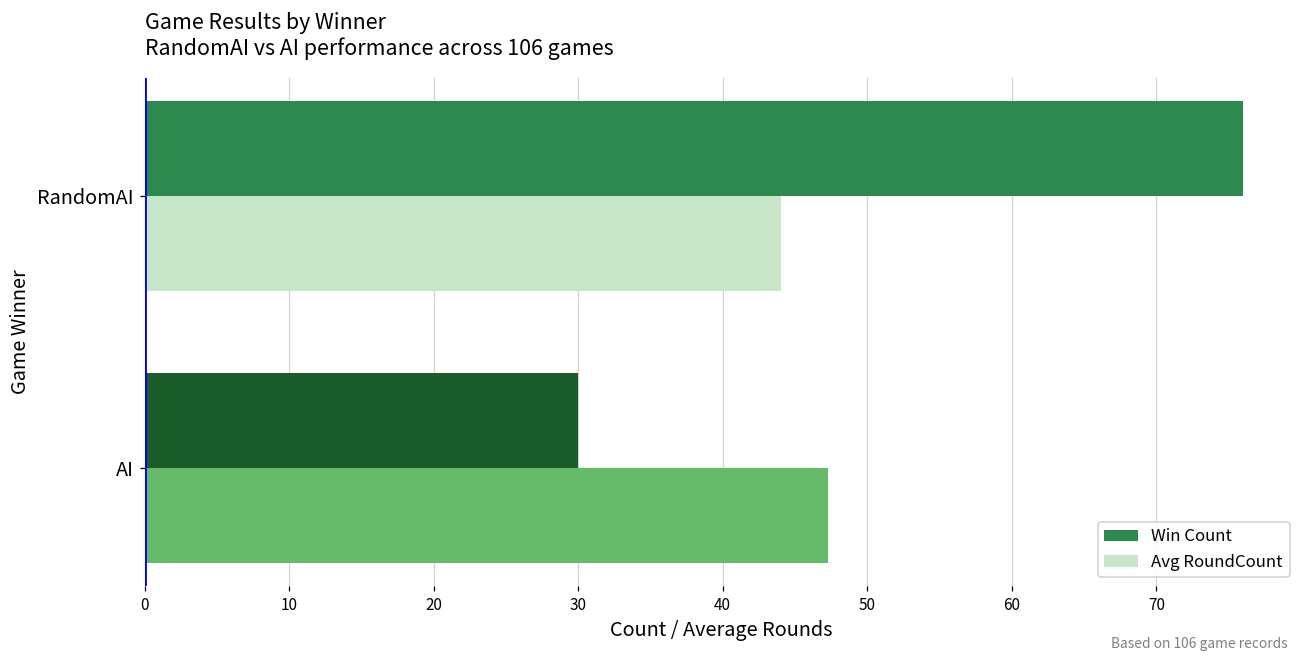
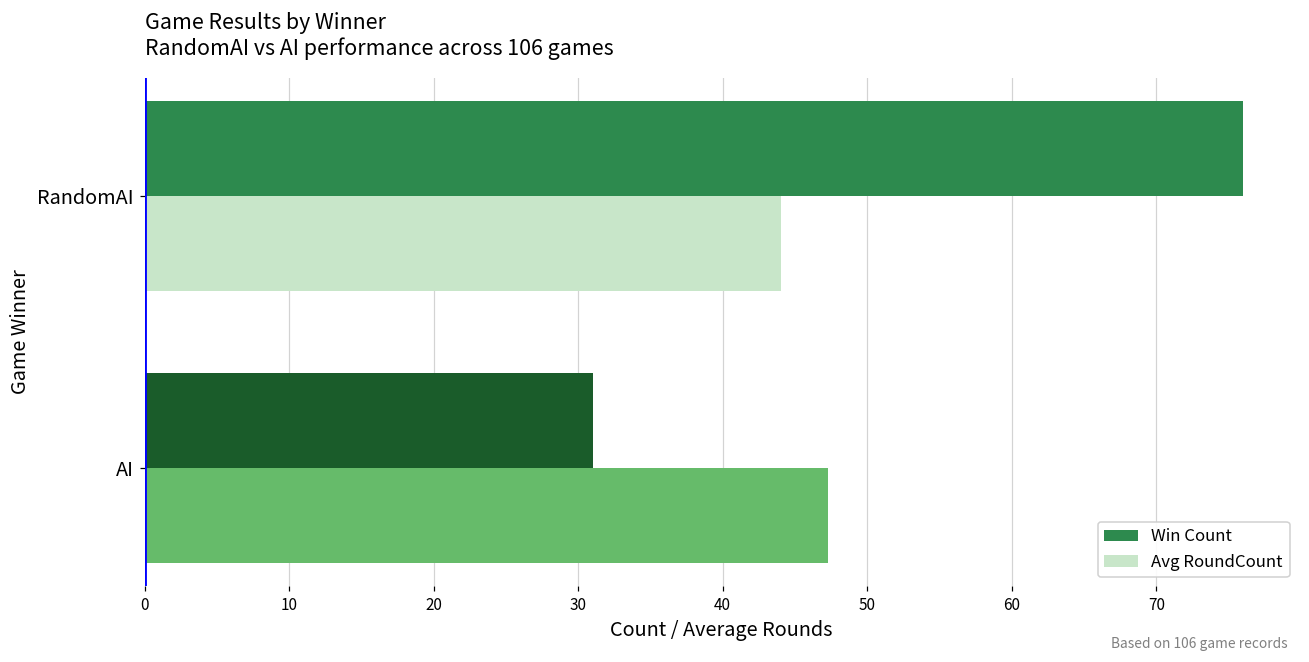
  {
    "Win Count": {
      "RandomAI": 76,
-     "AI": 30
+     "AI": 31
    },
    "Avg RoundCount": {
      "RandomAI": 44,
      "AI": 47.3
    }
  }
